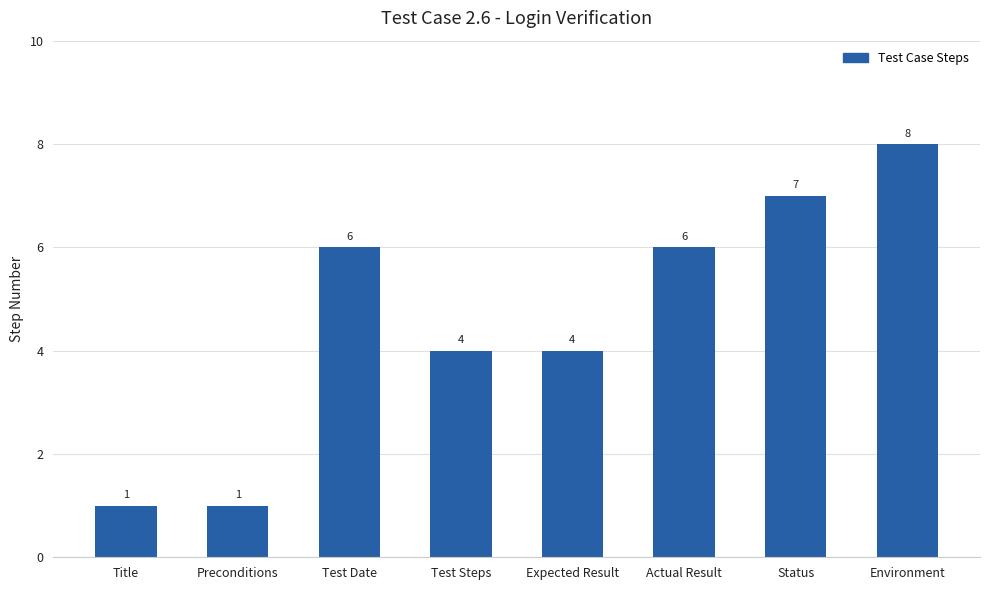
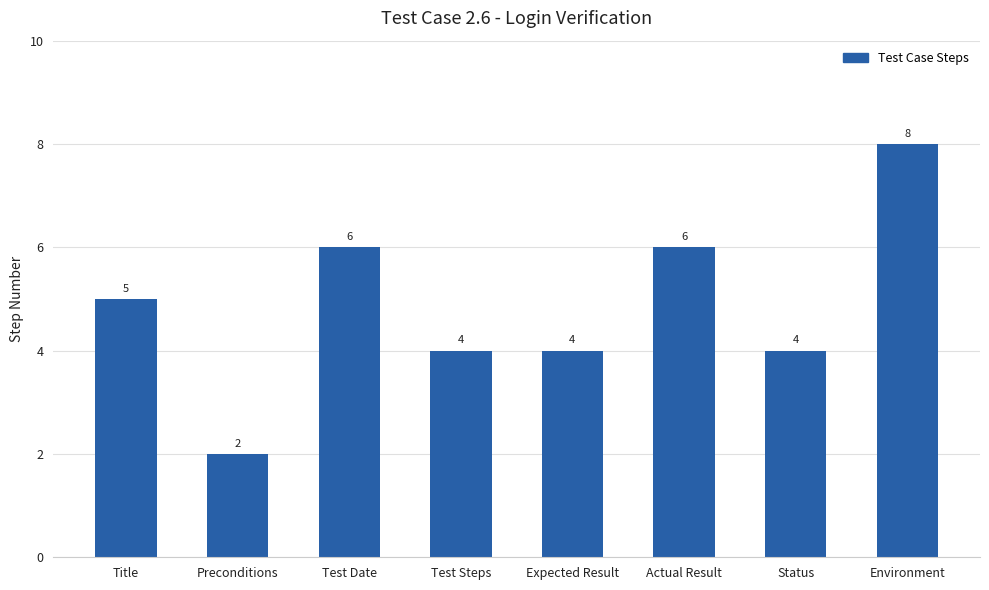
  {
-   "Title": 1,
-   "Preconditions": 1,
+   "Title": 5,
+   "Preconditions": 2,
    "Test Date": 6,
    "Test Steps": 4,
    "Expected Result": 4,
    "Actual Result": 6,
-   "Status": 7,
+   "Status": 4,
    "Environment": 8
  }
